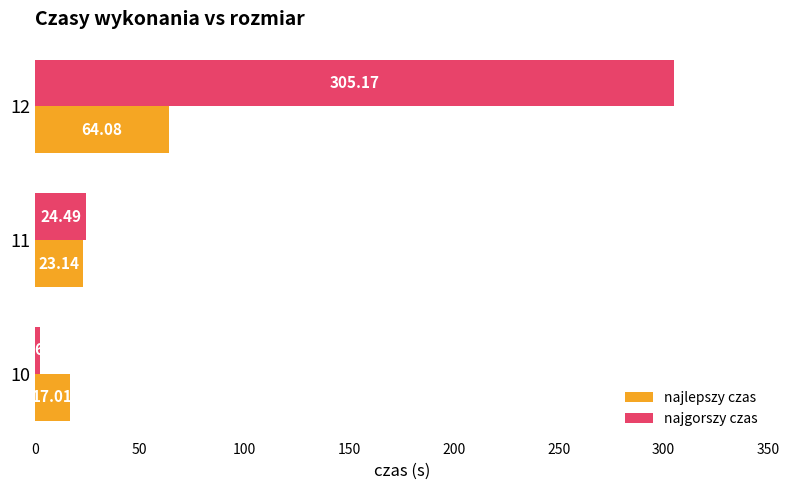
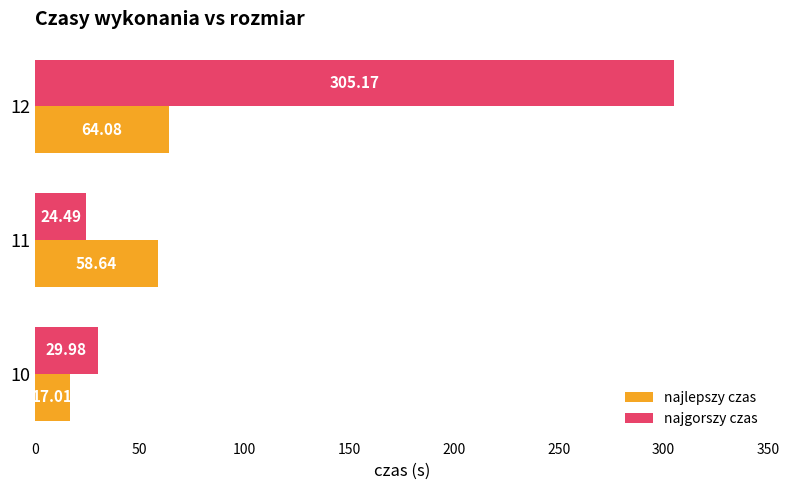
  {
    "najlepszy czas": {
      "12": 64.08,
-     "11": 23.14,
+     "11": 58.64,
      "10": 17.01
    },
    "najgorszy czas": {
-     "10": 3
+     "10": 30
    }
  }
